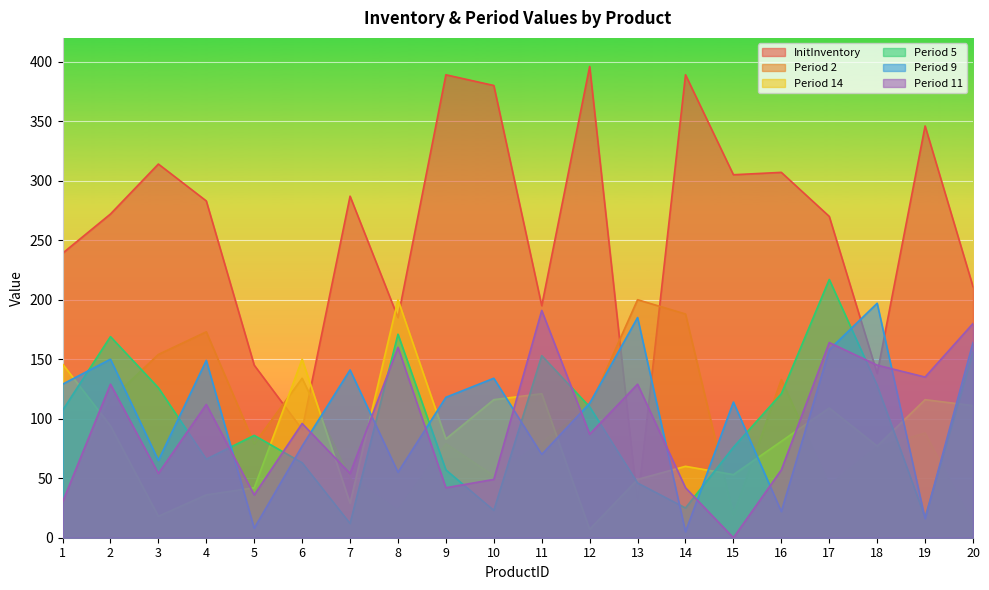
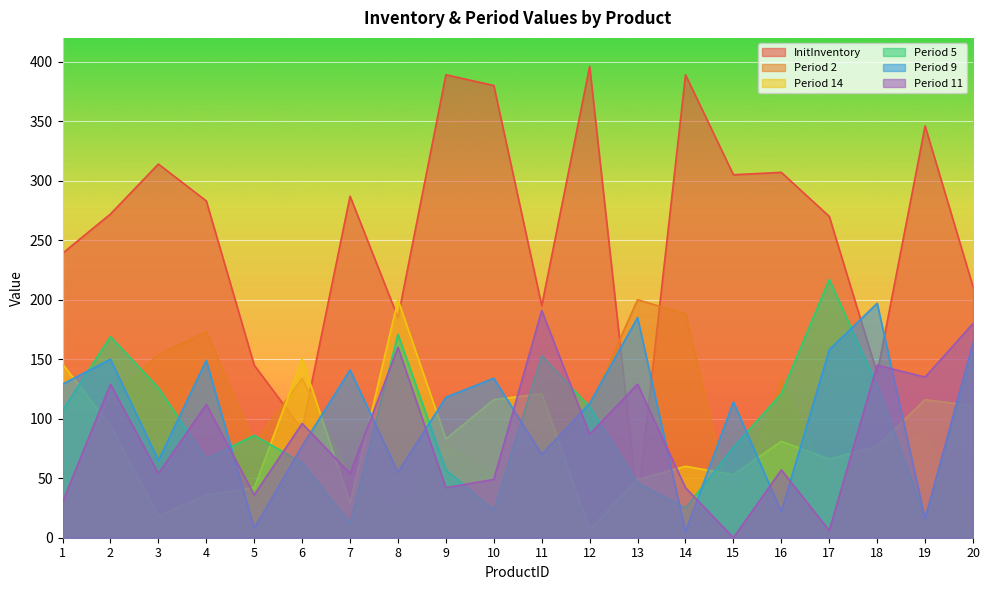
  {
    "Period 14": {
      "1": 146,
      "2": 94,
      "3": 18,
      "4": 36,
      "5": 42,
      "6": 150,
      "7": 29,
      "8": 200,
      "9": 83,
      "10": 116,
      "11": 121,
      "12": 7,
      "13": 49,
      "14": 60,
      "15": 53,
      "16": 81,
-     "17": 109,
+     "17": 66,
      "19": 116,
      "20": 111
    },
    "Period 5": {
      "1": 107,
      "2": 169,
      "3": 126,
      "4": 66,
      "5": 86,
      "6": 63,
      "7": 12,
      "8": 171,
      "9": 57,
      "10": 23,
      "11": 153,
      "13": 46,
      "14": 25,
      "15": 76,
      "16": 121,
      "17": 217,
      "18": 128,
      "20": 156
    },
    "Period 9": {
      "1": 129,
      "2": 150,
      "3": 65,
      "4": 149,
      "5": 8,
      "6": 77,
      "7": 141,
      "8": 55,
      "9": 118,
      "10": 134,
      "11": 70,
      "12": 113,
      "13": 185,
      "14": 5,
      "15": 114,
      "16": 22,
      "17": 158,
      "18": 197,
      "20": 164
    },
    "Period 11": {
      "1": 30,
      "2": 129,
      "3": 54,
      "4": 112,
      "5": 36,
      "6": 96,
      "7": 54,
      "8": 160,
      "9": 42,
      "10": 49,
      "11": 191,
      "12": 87,
      "13": 129,
      "14": 42,
      "15": 0,
      "16": 57,
-     "17": 164,
+     "17": 6,
      "18": 145,
      "19": 135,
      "20": 180
    }
  }
